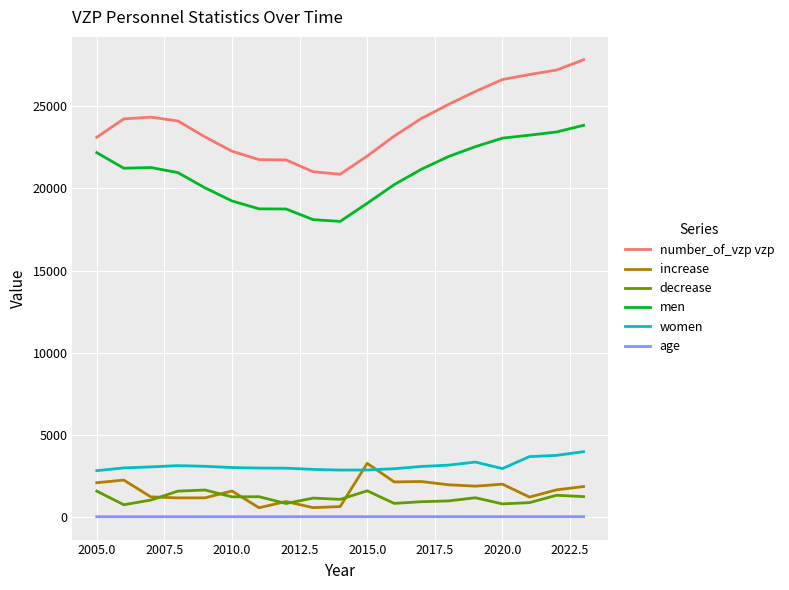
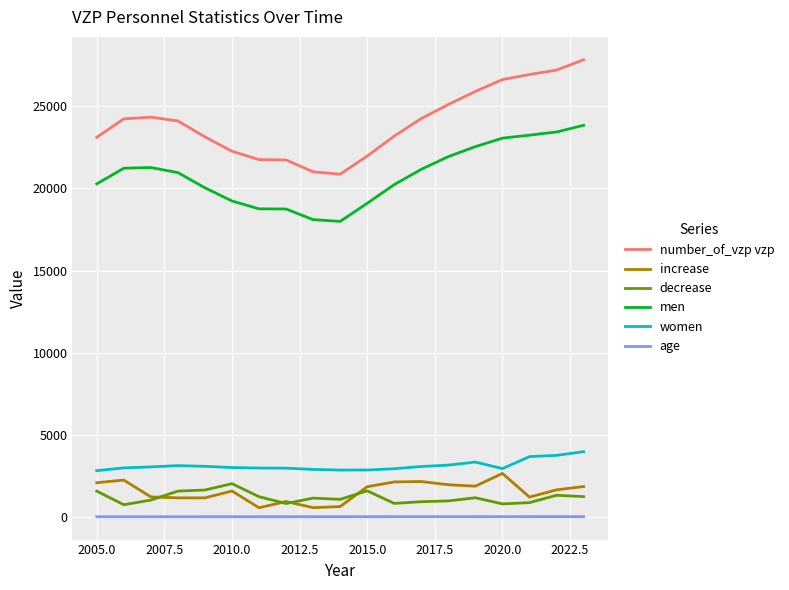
  {
    "number_of_vzp vzp": {
      "2005.0": 23100,
      "2010.0": 22300,
      "2015.0": 22000,
      "2020.0": 26600
    },
    "increase": {
      "2005.0": 2100,
      "2010.0": 1600,
-     "2015.0": 3300,
-     "2020.0": 2000
+     "2015.0": 1900,
+     "2020.0": 2700
    },
    "decrease": {
      "2005.0": 1600,
-     "2010.0": 1200,
+     "2010.0": 2000,
      "2015.0": 1600,
      "2020.0": 800
    },
    "men": {
-     "2005.0": 22200,
+     "2005.0": 20300,
      "2010.0": 19200,
      "2015.0": 19100,
      "2020.0": 23100
    },
    "women": {
      "2005.0": 2800,
      "2010.0": 3000,
      "2015.0": 2900,
      "2020.0": 3000
    },
    "age": {
      "2005.0": 0,
      "2010.0": 0,
      "2015.0": 0,
      "2020.0": 0
    }
  }
